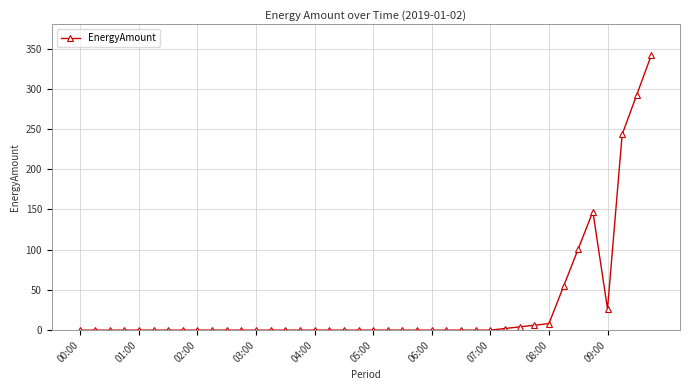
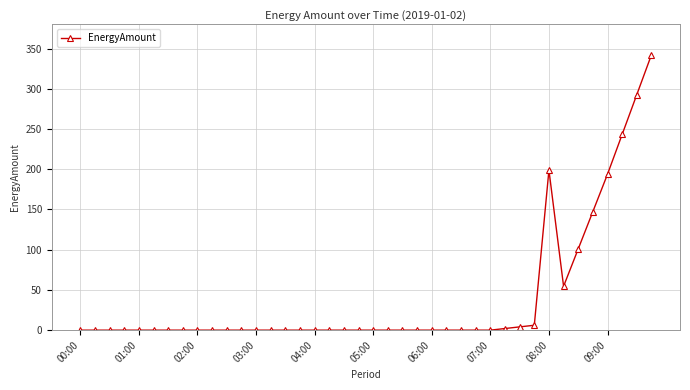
  {
    "00:00": 0,
    "01:00": 0,
    "02:00": 0,
    "03:00": 0,
    "04:00": 0,
    "05:00": 0,
    "06:00": 0,
    "07:00": 0,
-   "08:00": 10,
-   "09:00": 30
+   "08:00": 200,
+   "09:00": 190
  }
